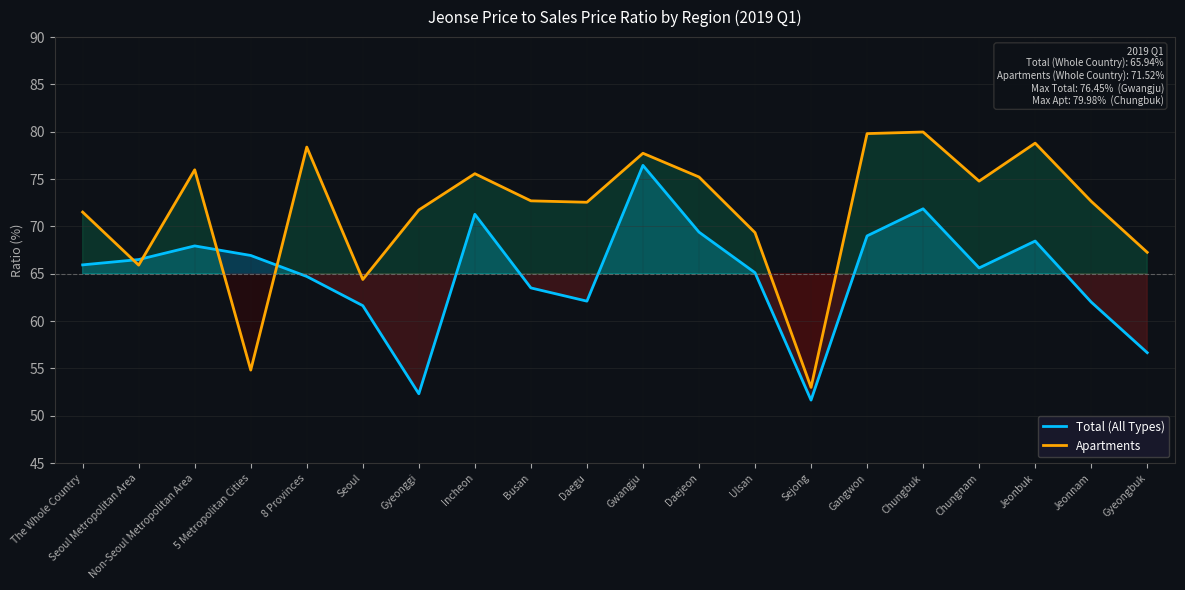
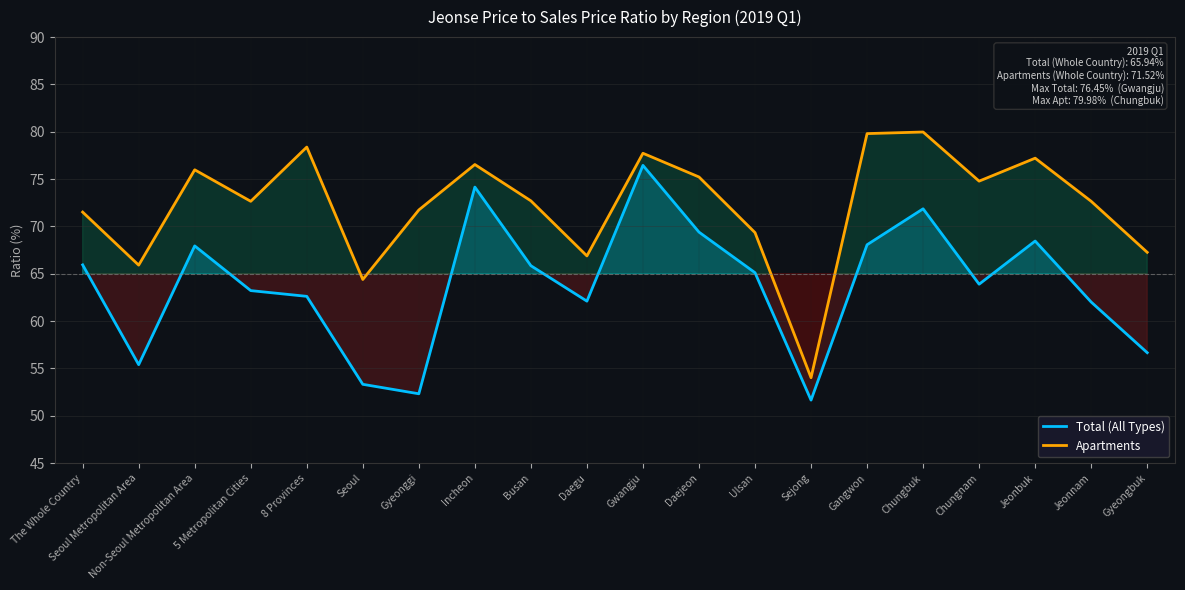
  {
    "Total (All Types)": {
      "The Whole Country": 66,
-     "Seoul Metropolitan Area": 67,
+     "Seoul Metropolitan Area": 55,
      "Non-Seoul Metropolitan Area": 68,
-     "5 Metropolitan Cities": 67,
-     "8 Provinces": 65,
-     "Seoul": 62,
+     "5 Metropolitan Cities": 63,
+     "8 Provinces": 63,
+     "Seoul": 53,
      "Gyeonggi": 52,
-     "Incheon": 71,
-     "Busan": 64,
+     "Incheon": 74,
+     "Busan": 66,
      "Daegu": 62,
      "Gwangju": 76,
      "Daejeon": 69,
      "Ulsan": 65,
      "Sejong": 52,
-     "Gangwon": 69,
+     "Gangwon": 68,
      "Chungbuk": 72,
-     "Chungnam": 66,
+     "Chungnam": 64,
      "Jeonbuk": 68,
      "Jeonnam": 62,
      "Gyeongbuk": 57
    },
    "Apartments": {
      "The Whole Country": 72,
      "Seoul Metropolitan Area": 66,
      "Non-Seoul Metropolitan Area": 76,
-     "5 Metropolitan Cities": 55,
+     "5 Metropolitan Cities": 73,
      "8 Provinces": 78,
      "Seoul": 64,
      "Gyeonggi": 72,
-     "Incheon": 76,
+     "Incheon": 77,
      "Busan": 73,
-     "Daegu": 73,
+     "Daegu": 67,
      "Gwangju": 78,
      "Daejeon": 75,
      "Ulsan": 69,
-     "Sejong": 53,
+     "Sejong": 54,
      "Gangwon": 80,
      "Chungbuk": 80,
      "Chungnam": 75,
-     "Jeonbuk": 79,
+     "Jeonbuk": 77,
      "Jeonnam": 73,
      "Gyeongbuk": 67
    }
  }
